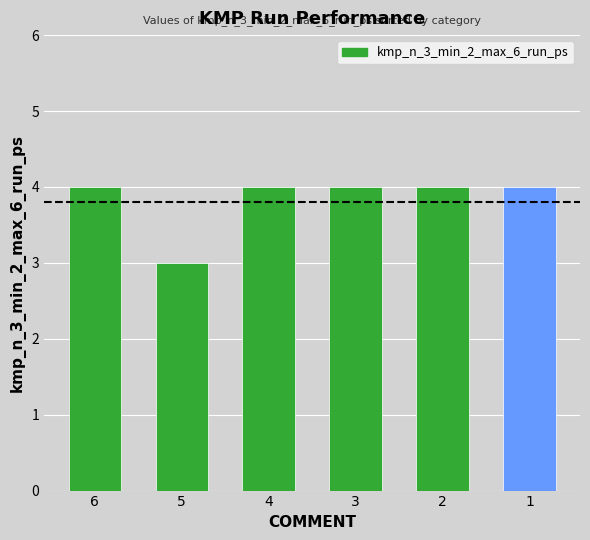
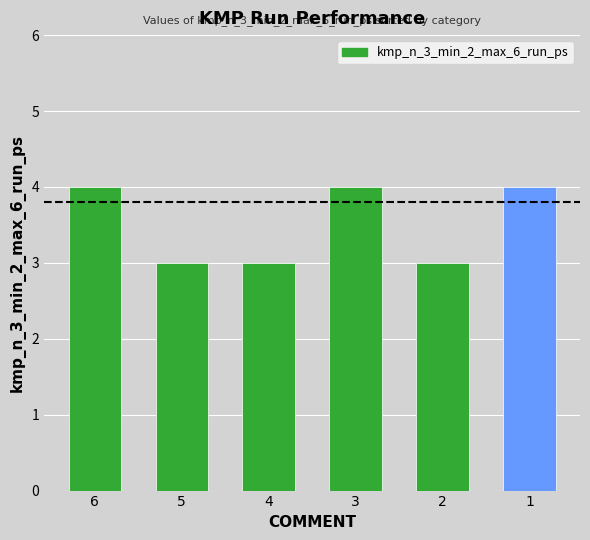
  {
    "6": 4,
    "5": 3,
-   "4": 4,
+   "4": 3,
    "3": 4,
-   "2": 4,
+   "2": 3,
    "1": 4
  }
